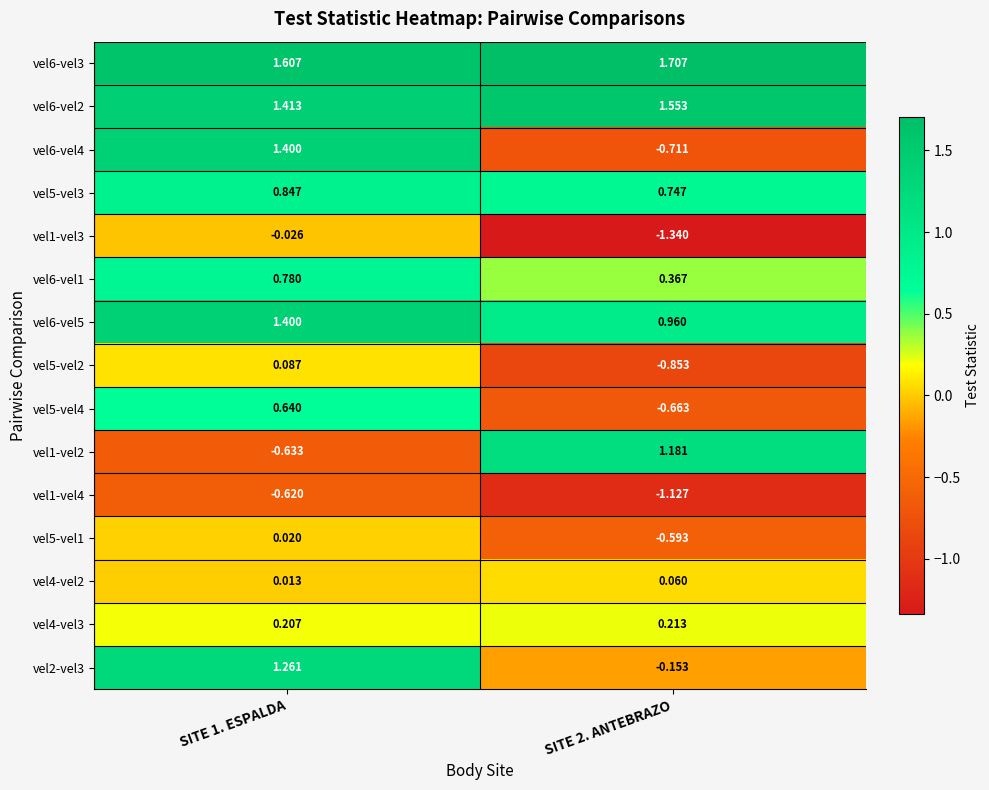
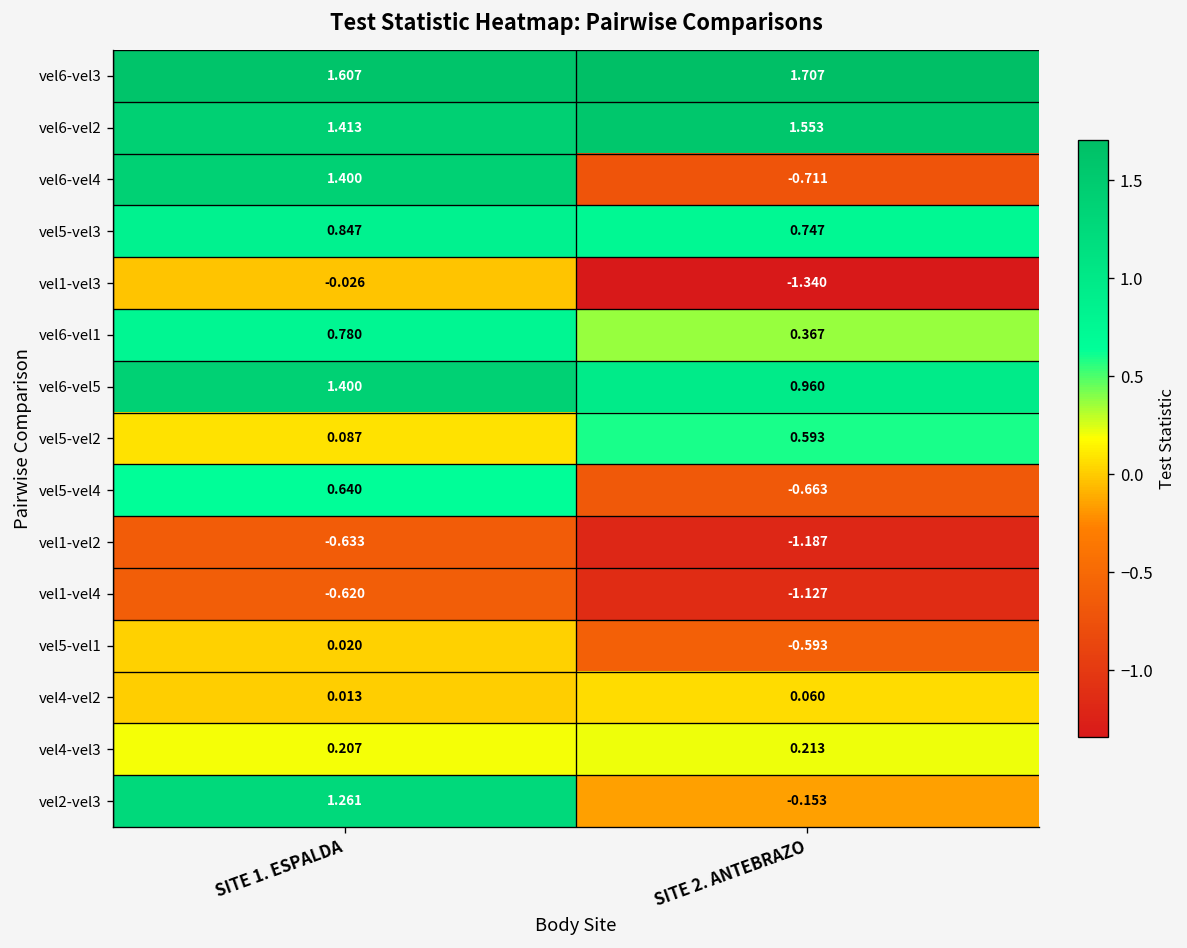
  {
    "vel6-vel3": {
      "SITE 1. ESPALDA": 1.607,
      "SITE 2. ANTEBRAZO": 1.707
    },
    "vel6-vel2": {
      "SITE 1. ESPALDA": 1.413,
      "SITE 2. ANTEBRAZO": 1.553
    },
    "vel6-vel4": {
      "SITE 1. ESPALDA": 1.400,
      "SITE 2. ANTEBRAZO": -0.711
    },
    "vel5-vel3": {
      "SITE 1. ESPALDA": 0.847,
      "SITE 2. ANTEBRAZO": 0.747
    },
    "vel1-vel3": {
      "SITE 1. ESPALDA": -0.026,
      "SITE 2. ANTEBRAZO": -1.340
    },
    "vel6-vel1": {
      "SITE 1. ESPALDA": 0.780,
      "SITE 2. ANTEBRAZO": 0.367
    },
    "vel6-vel5": {
      "SITE 1. ESPALDA": 1.400,
      "SITE 2. ANTEBRAZO": 0.960
    },
    "vel5-vel2": {
      "SITE 1. ESPALDA": 0.087,
-     "SITE 2. ANTEBRAZO": -0.853
+     "SITE 2. ANTEBRAZO": 0.593
    },
    "vel5-vel4": {
      "SITE 1. ESPALDA": 0.640,
      "SITE 2. ANTEBRAZO": -0.663
    },
    "vel1-vel2": {
      "SITE 1. ESPALDA": -0.633,
-     "SITE 2. ANTEBRAZO": 1.181
+     "SITE 2. ANTEBRAZO": -1.187
    },
    "vel1-vel4": {
      "SITE 1. ESPALDA": -0.620,
      "SITE 2. ANTEBRAZO": -1.127
    },
    "vel5-vel1": {
      "SITE 1. ESPALDA": 0.020,
      "SITE 2. ANTEBRAZO": -0.593
    },
    "vel4-vel2": {
      "SITE 1. ESPALDA": 0.013,
      "SITE 2. ANTEBRAZO": 0.060
    },
    "vel4-vel3": {
      "SITE 1. ESPALDA": 0.207,
      "SITE 2. ANTEBRAZO": 0.213
    },
    "vel2-vel3": {
      "SITE 1. ESPALDA": 1.261,
      "SITE 2. ANTEBRAZO": -0.153
    }
  }
